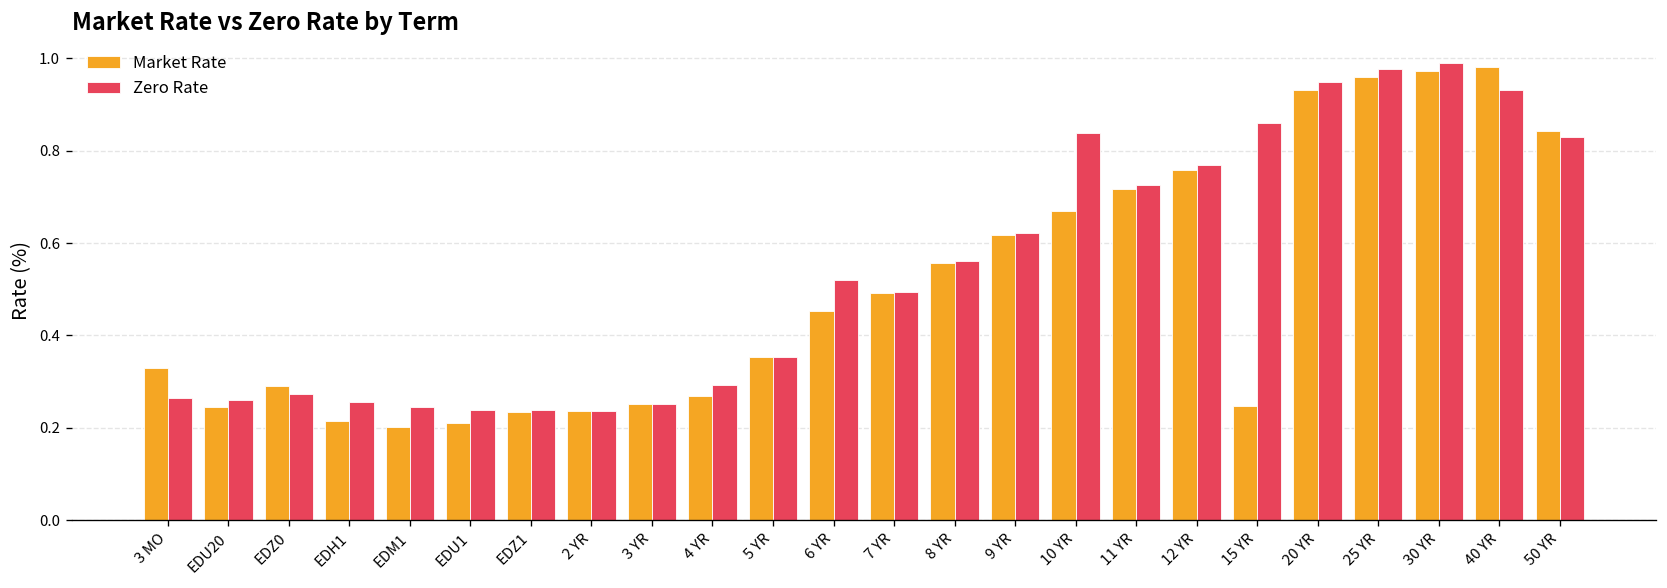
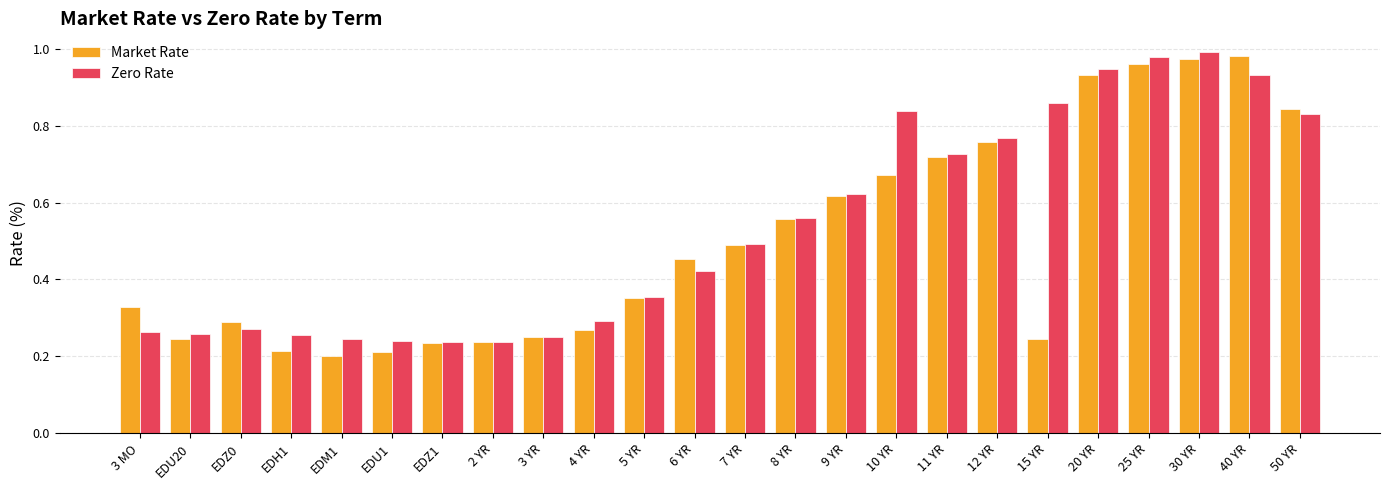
  {
    "Market Rate": {
      "3 MO": 0.33,
      "EDU20": 0.24,
      "EDZ0": 0.29,
      "EDH1": 0.21,
      "EDM1": 0.20,
      "EDU1": 0.21,
      "EDZ1": 0.23,
      "2 YR": 0.24,
      "3 YR": 0.25,
      "4 YR": 0.27,
      "5 YR": 0.35,
      "6 YR": 0.45,
      "7 YR": 0.49,
      "8 YR": 0.56,
      "9 YR": 0.62,
      "10 YR": 0.67,
      "11 YR": 0.72,
      "12 YR": 0.76,
      "15 YR": 0.25,
      "20 YR": 0.93,
      "25 YR": 0.96,
      "30 YR": 0.97,
      "40 YR": 0.98,
      "50 YR": 0.84
    },
    "Zero Rate": {
      "3 MO": 0.26,
      "EDU20": 0.26,
      "EDZ0": 0.27,
      "EDH1": 0.26,
      "EDM1": 0.25,
      "EDU1": 0.24,
      "EDZ1": 0.24,
      "2 YR": 0.24,
      "3 YR": 0.25,
      "4 YR": 0.29,
      "5 YR": 0.35,
-     "6 YR": 0.52,
+     "6 YR": 0.42,
      "7 YR": 0.49,
      "8 YR": 0.56,
      "9 YR": 0.62,
      "10 YR": 0.84,
      "11 YR": 0.73,
      "12 YR": 0.77,
      "15 YR": 0.86,
      "20 YR": 0.95,
      "25 YR": 0.98,
      "30 YR": 0.99,
      "40 YR": 0.93,
      "50 YR": 0.83
    }
  }
